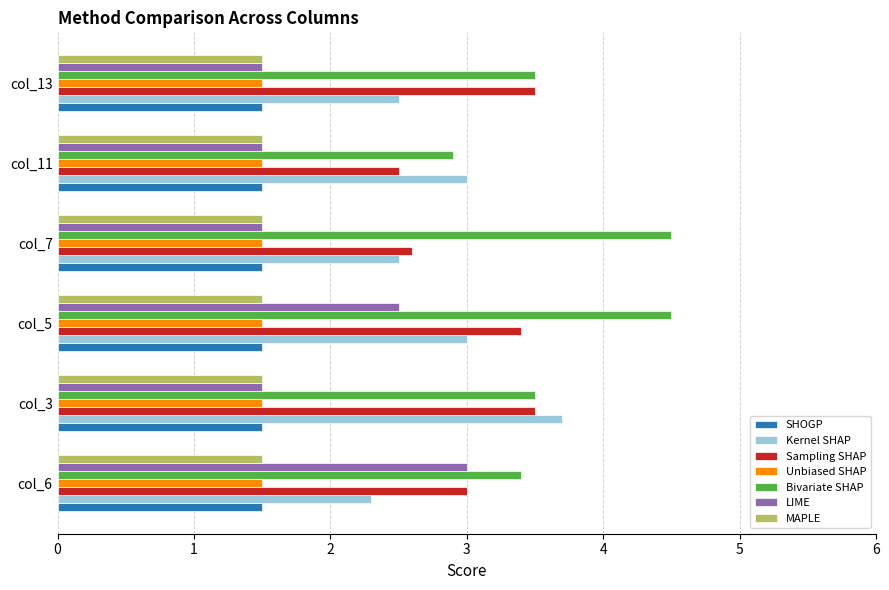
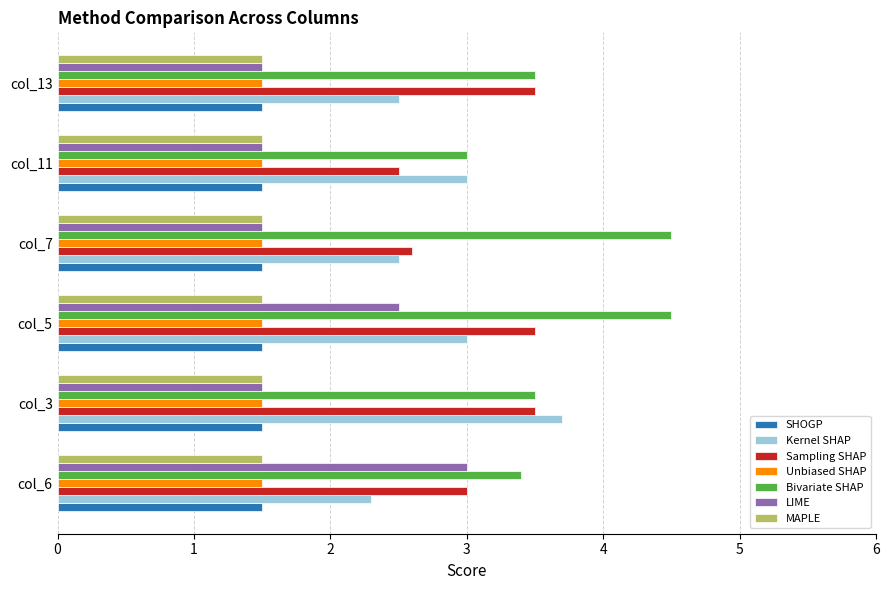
  {
    "SHOGP": {
      "col_13": 1.5,
      "col_11": 1.5,
      "col_7": 1.5,
      "col_5": 1.5,
      "col_3": 1.5,
      "col_6": 1.5
    },
    "Kernel SHAP": {
      "col_13": 2.5,
      "col_11": 3.0,
      "col_7": 2.5,
      "col_5": 3.0,
      "col_3": 3.7,
      "col_6": 2.3
    },
    "Sampling SHAP": {
      "col_13": 3.5,
      "col_11": 2.5,
      "col_7": 2.6,
-     "col_5": 3.4,
+     "col_5": 3.5,
      "col_3": 3.5,
      "col_6": 3.0
    },
    "Unbiased SHAP": {
      "col_13": 1.5,
      "col_11": 1.5,
      "col_7": 1.5,
      "col_5": 1.5,
      "col_3": 1.5,
      "col_6": 1.5
    },
    "Bivariate SHAP": {
      "col_13": 3.5,
-     "col_11": 2.9,
+     "col_11": 3.0,
      "col_7": 4.5,
      "col_5": 4.5,
      "col_3": 3.5,
      "col_6": 3.4
    },
    "LIME": {
      "col_13": 1.5,
      "col_11": 1.5,
      "col_7": 1.5,
      "col_5": 2.5,
      "col_3": 1.5,
      "col_6": 3.0
    },
    "MAPLE": {
      "col_13": 1.5,
      "col_11": 1.5,
      "col_7": 1.5,
      "col_5": 1.5,
      "col_3": 1.5,
      "col_6": 1.5
    }
  }
